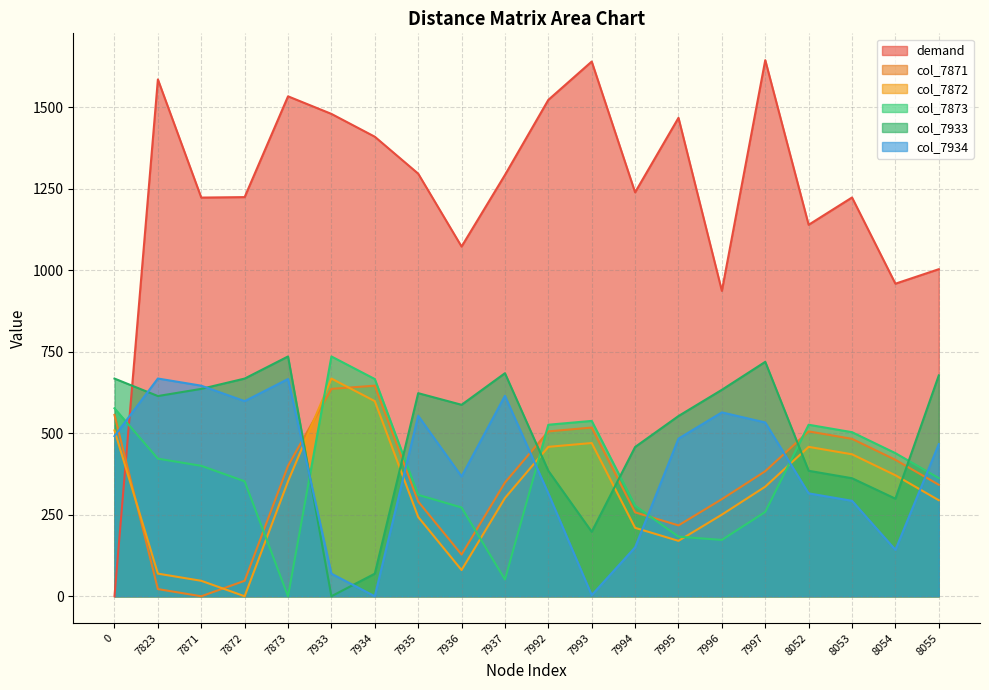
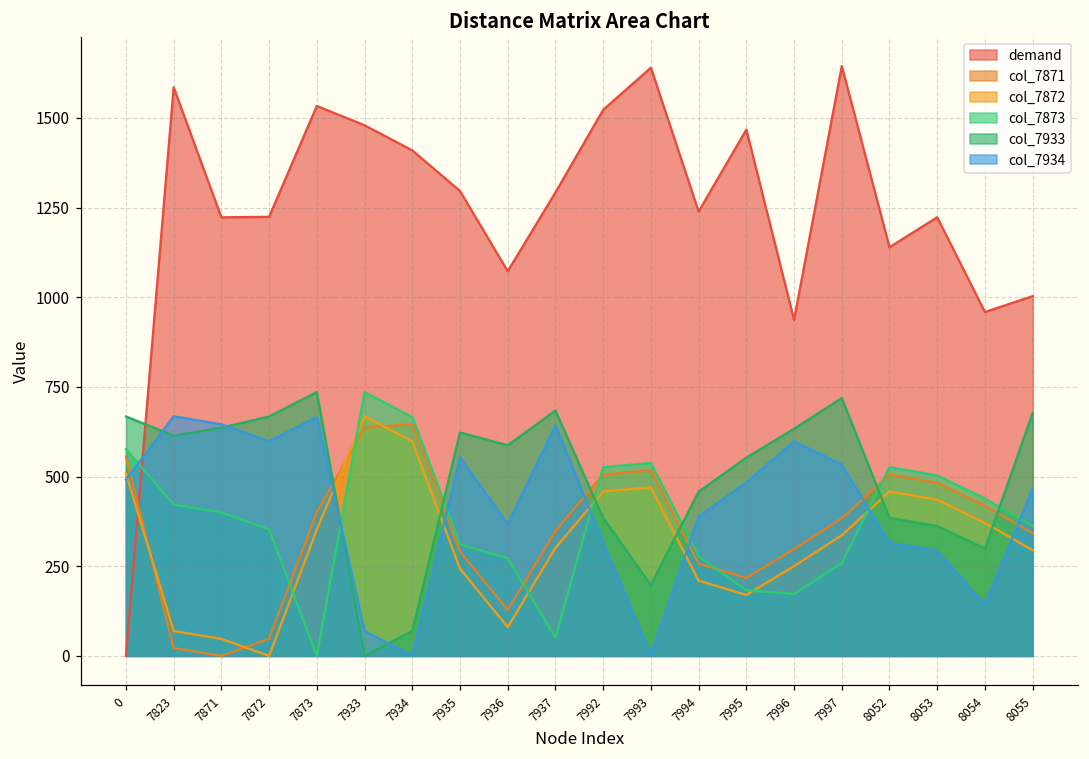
  {
    "col_7934": {
      "0": 490,
      "7823": 670,
      "7871": 650,
      "7872": 600,
      "7873": 670,
      "7933": 70,
      "7934": 0,
      "7935": 550,
      "7936": 370,
-     "7937": 610,
+     "7937": 640,
      "7992": 320,
      "7993": 0,
-     "7994": 150,
+     "7994": 390,
      "7995": 480,
-     "7996": 560,
+     "7996": 600,
      "7997": 530,
      "8052": 320,
      "8053": 290,
      "8054": 140,
      "8055": 470
    }
  }
